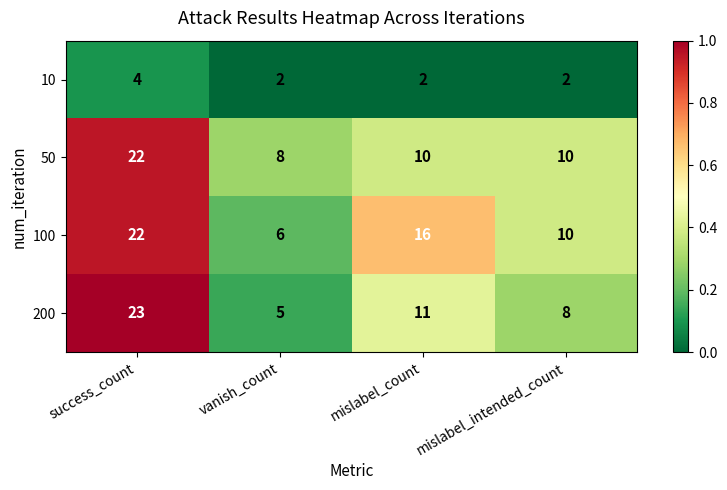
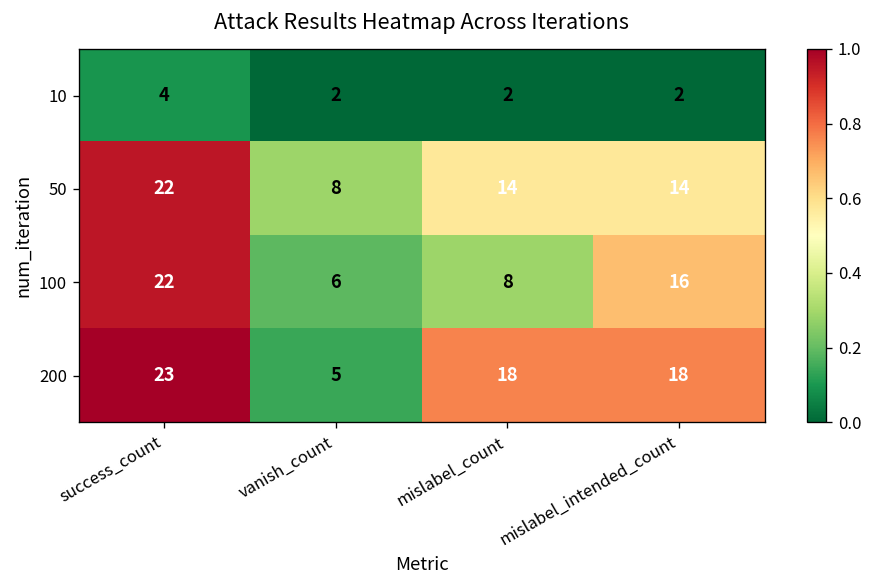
  {
    "10": {
      "success_count": 4,
      "vanish_count": 2,
      "mislabel_count": 2,
      "mislabel_intended_count": 2
    },
    "50": {
      "success_count": 22,
      "vanish_count": 8,
-     "mislabel_count": 10,
-     "mislabel_intended_count": 10
+     "mislabel_count": 14,
+     "mislabel_intended_count": 14
    },
    "100": {
      "success_count": 22,
      "vanish_count": 6,
-     "mislabel_count": 16,
-     "mislabel_intended_count": 10
+     "mislabel_count": 8,
+     "mislabel_intended_count": 16
    },
    "200": {
      "success_count": 23,
      "vanish_count": 5,
-     "mislabel_count": 11,
-     "mislabel_intended_count": 8
+     "mislabel_count": 18,
+     "mislabel_intended_count": 18
    }
  }
